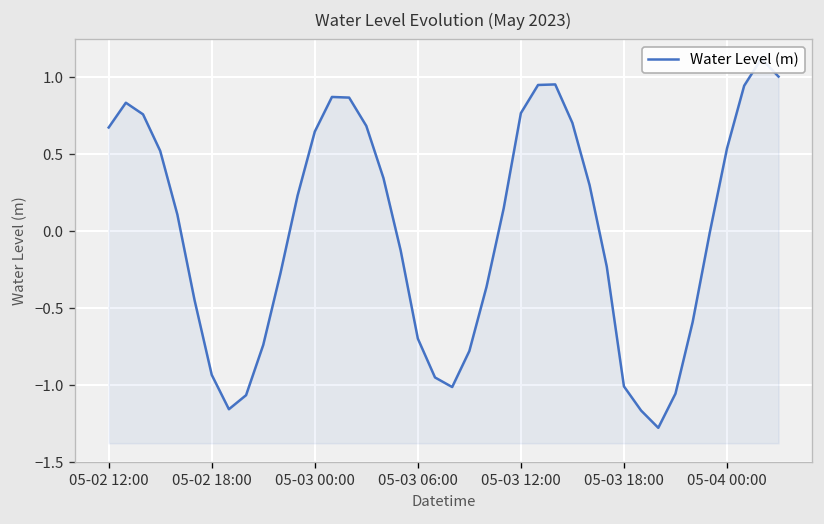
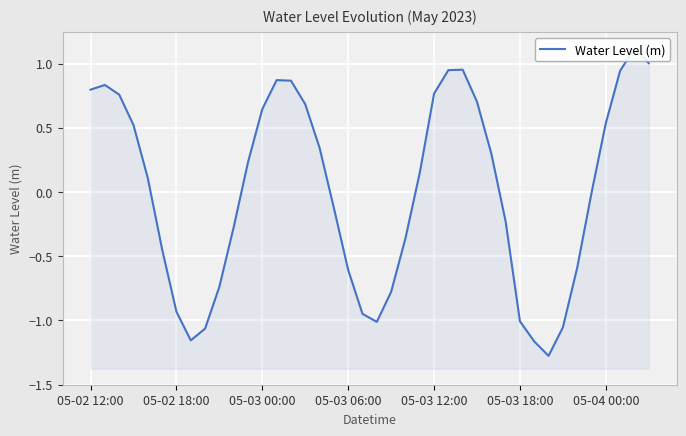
  {
-   "05-02 12:00": 0.67,
+   "05-02 12:00": 0.80,
    "05-02 18:00": -0.93,
    "05-03 00:00": 0.65,
-   "05-03 06:00": -0.70,
+   "05-03 06:00": -0.61,
    "05-03 12:00": 0.77,
    "05-03 18:00": -1.01,
    "05-04 00:00": 0.54
  }
